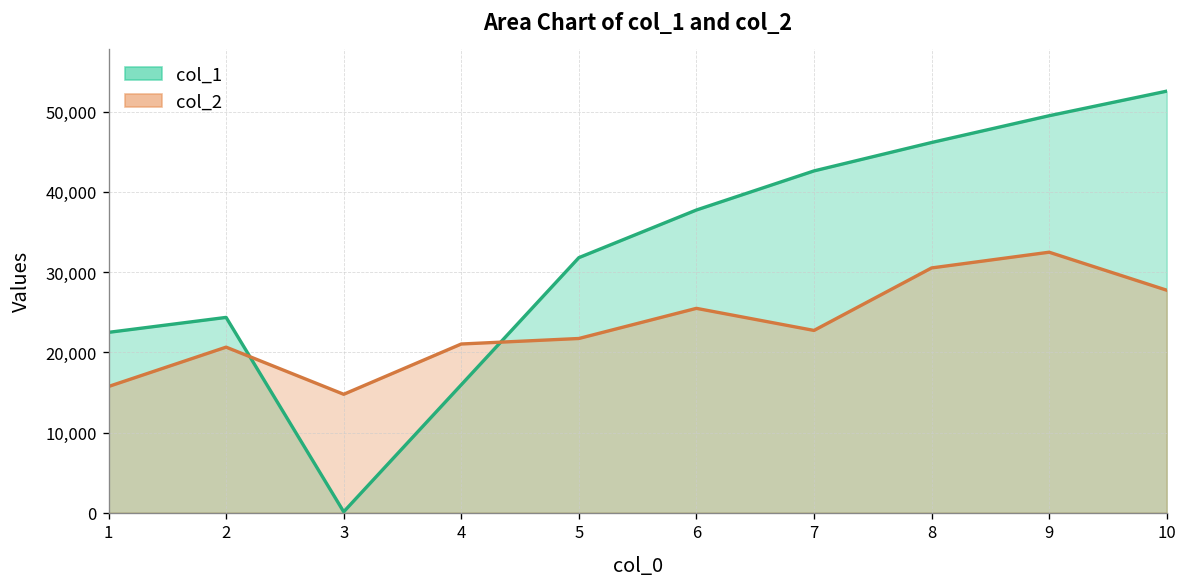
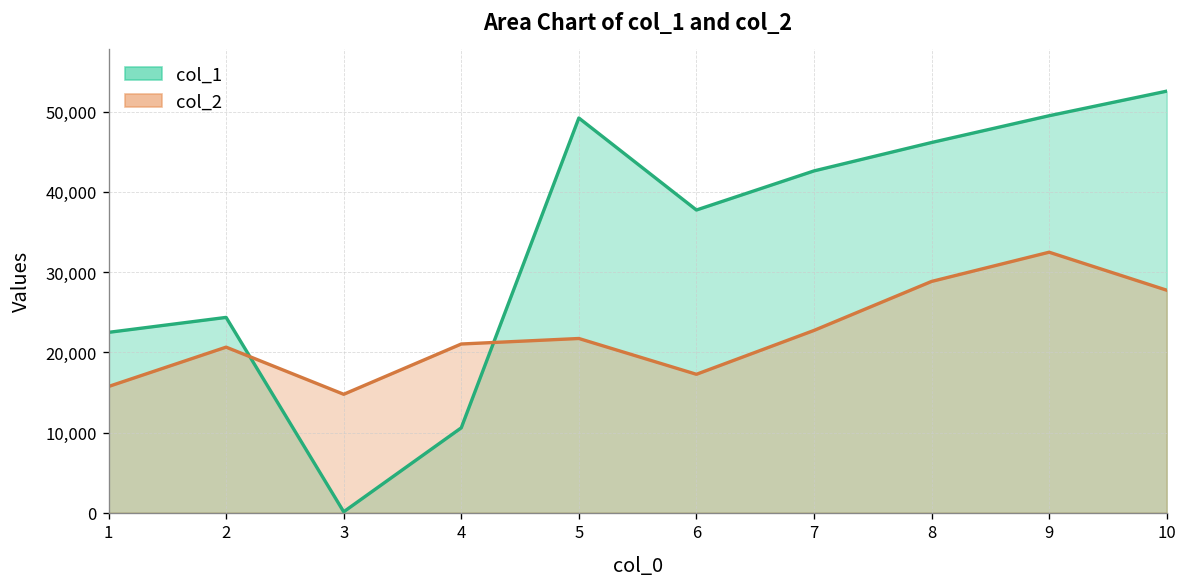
  {
    "col_1": {
      "1": "22,000",
      "2": "24,000",
      "3": "0",
-     "4": "16,000",
-     "5": "32,000",
+     "4": "11,000",
+     "5": "49,000",
      "6": "38,000",
      "7": "43,000",
      "8": "46,000",
      "9": "49,000",
      "10": "53,000"
    },
    "col_2": {
      "1": "16,000",
      "2": "21,000",
      "3": "15,000",
      "4": "21,000",
      "5": "22,000",
-     "6": "25,000",
+     "6": "17,000",
      "7": "23,000",
-     "8": "31,000",
+     "8": "29,000",
      "9": "32,000",
      "10": "28,000"
    }
  }
